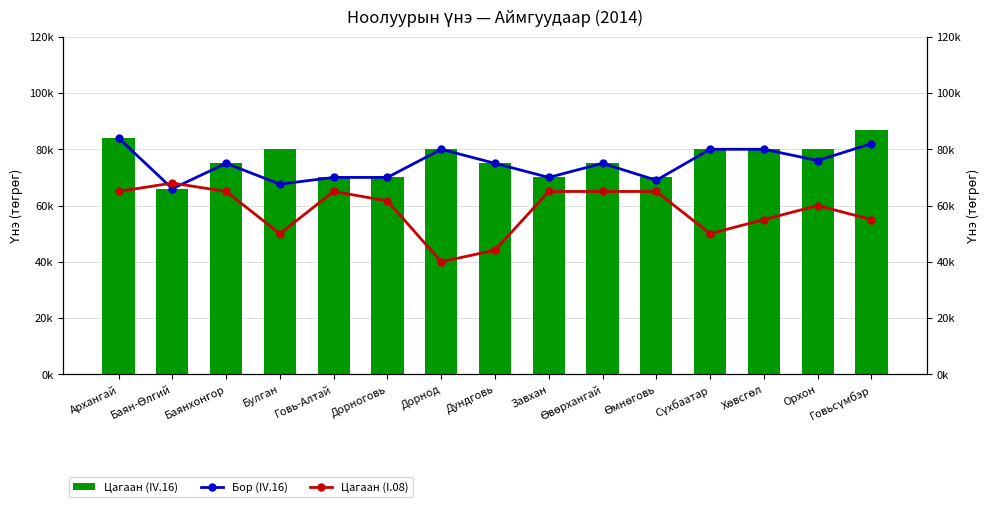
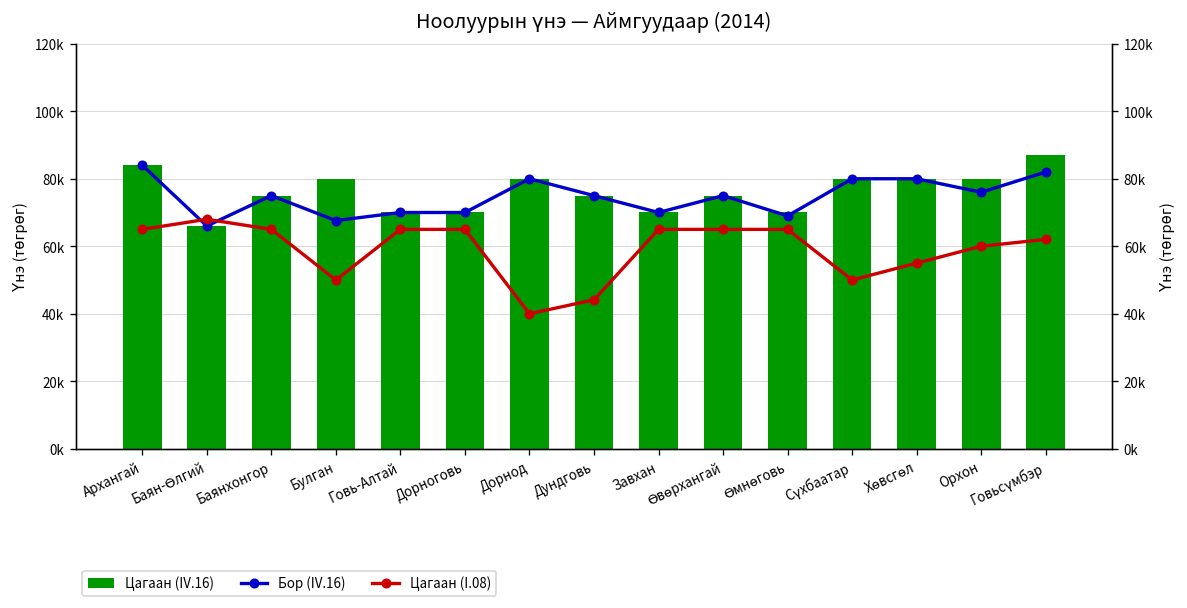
  {
    "Цагаан (IV.16)": {
      "Архангай": 84000,
      "Баян-Өлгий": 66000,
      "Баянхонгор": 75000,
      "Булган": 80000,
      "Говь-Алтай": 70000,
      "Дорноговь": 70000,
      "Дорнод": 80000,
      "Дундговь": 75000,
      "Завхан": 70000,
      "Өвөрхангай": 75000,
      "Өмнөговь": 70000,
      "Сүхбаатар": 80000,
      "Хөвсгөл": 80000,
      "Орхон": 80000,
      "Говьсүмбэр": 87000
    },
    "Бор (IV.16)": {
      "Архангай": 84000,
      "Баян-Өлгий": 66000,
      "Баянхонгор": 75000,
      "Булган": 68000,
      "Говь-Алтай": 70000,
      "Дорноговь": 70000,
      "Дорнод": 80000,
      "Дундговь": 75000,
      "Завхан": 70000,
      "Өвөрхангай": 75000,
      "Өмнөговь": 69000,
      "Сүхбаатар": 80000,
      "Хөвсгөл": 80000,
      "Орхон": 76000,
      "Говьсүмбэр": 82000
    },
    "Цагаан (I.08)": {
      "Архангай": 65000,
      "Баян-Өлгий": 68000,
      "Баянхонгор": 65000,
      "Булган": 50000,
      "Говь-Алтай": 65000,
-     "Дорноговь": 62000,
+     "Дорноговь": 65000,
      "Дорнод": 40000,
      "Дундговь": 44000,
      "Завхан": 65000,
      "Өвөрхангай": 65000,
      "Өмнөговь": 65000,
      "Сүхбаатар": 50000,
      "Хөвсгөл": 55000,
      "Орхон": 60000,
-     "Говьсүмбэр": 55000
+     "Говьсүмбэр": 62000
    }
  }
